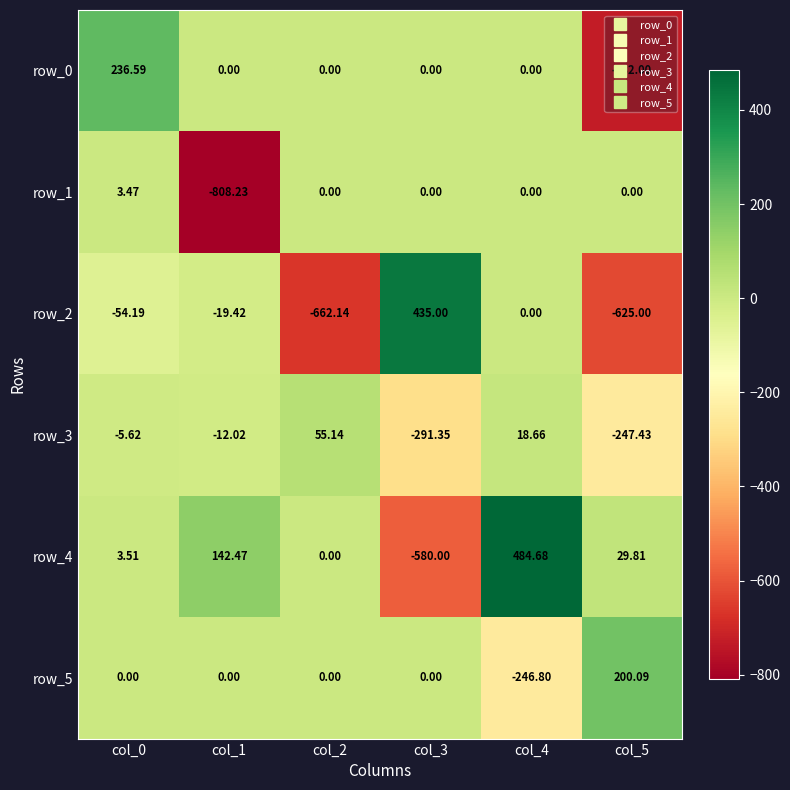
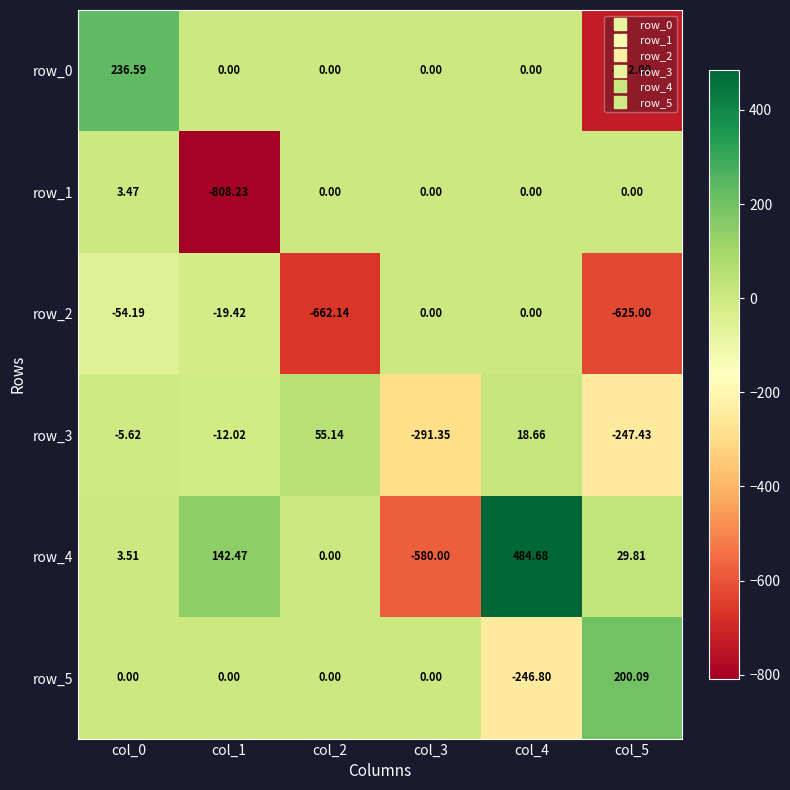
  {
    "row_0": {
      "col_0": 236.59,
      "col_1": 0.00,
      "col_2": 0.00,
      "col_3": 0.00,
      "col_4": 0.00
    },
    "row_1": {
      "col_0": 3.47,
      "col_1": -808.23,
      "col_2": 0.00,
      "col_3": 0.00,
      "col_4": 0.00,
      "col_5": 0.00
    },
    "row_2": {
      "col_0": -54.19,
      "col_1": -19.42,
      "col_2": -662.14,
-     "col_3": 435.00,
+     "col_3": 0.00,
      "col_4": 0.00,
      "col_5": -625.00
    },
    "row_3": {
      "col_0": -5.62,
      "col_1": -12.02,
      "col_2": 55.14,
      "col_3": -291.35,
      "col_4": 18.66,
      "col_5": -247.43
    },
    "row_4": {
      "col_0": 3.51,
      "col_1": 142.47,
      "col_2": 0.00,
      "col_3": -580.00,
      "col_4": 484.68,
      "col_5": 29.81
    },
    "row_5": {
      "col_0": 0.00,
      "col_1": 0.00,
      "col_2": 0.00,
      "col_3": 0.00,
      "col_4": -246.80,
      "col_5": 200.09
    }
  }
